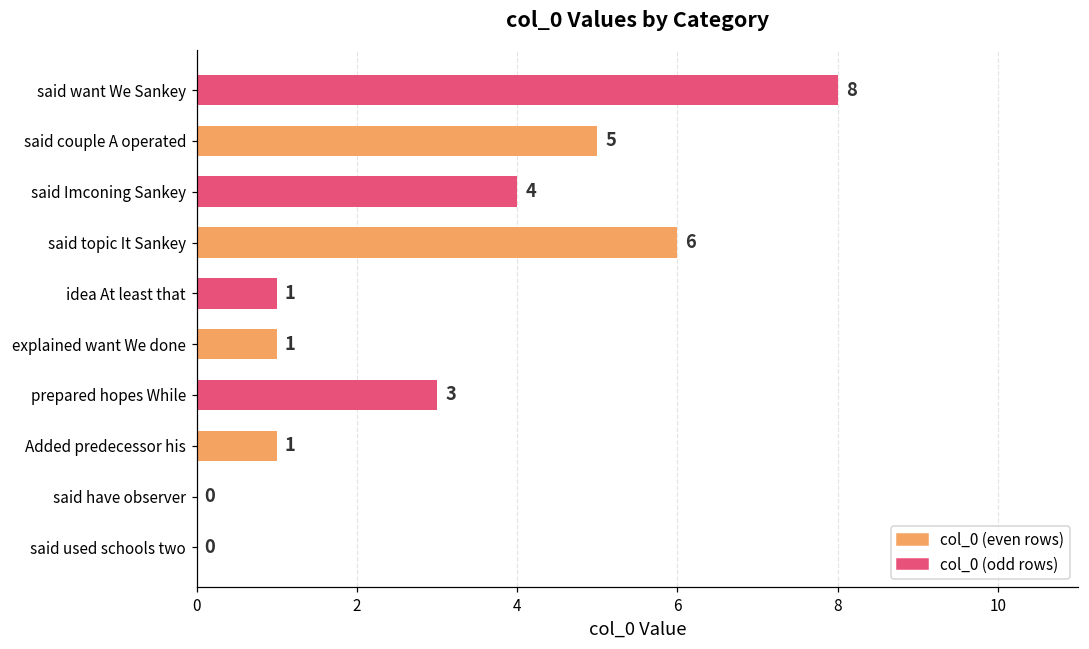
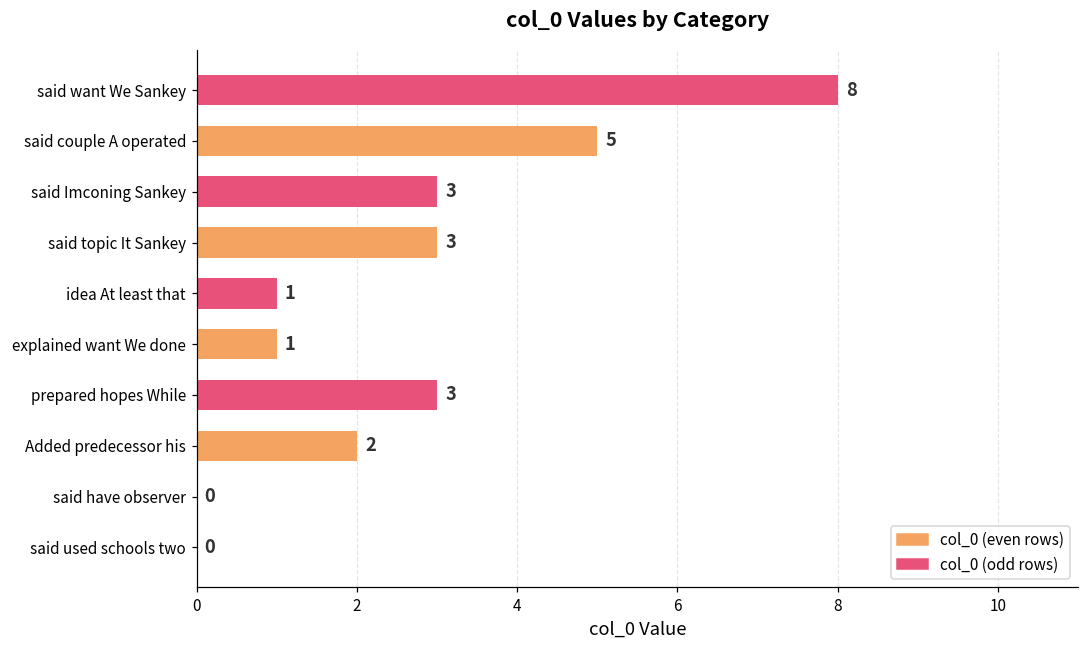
  {
    "said want We Sankey": 8,
    "said couple A operated": 5,
-   "said Imconing Sankey": 4,
-   "said topic It Sankey": 6,
+   "said Imconing Sankey": 3,
+   "said topic It Sankey": 3,
    "idea At least that": 1,
    "explained want We done": 1,
    "prepared hopes While": 3,
-   "Added predecessor his": 1,
+   "Added predecessor his": 2,
    "said have observer": 0,
    "said used schools two": 0
  }
